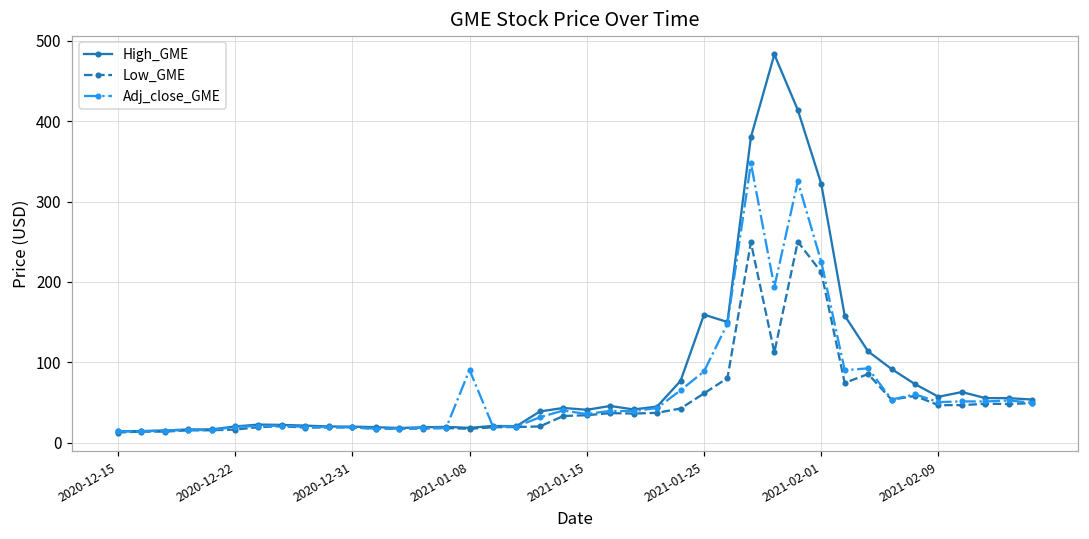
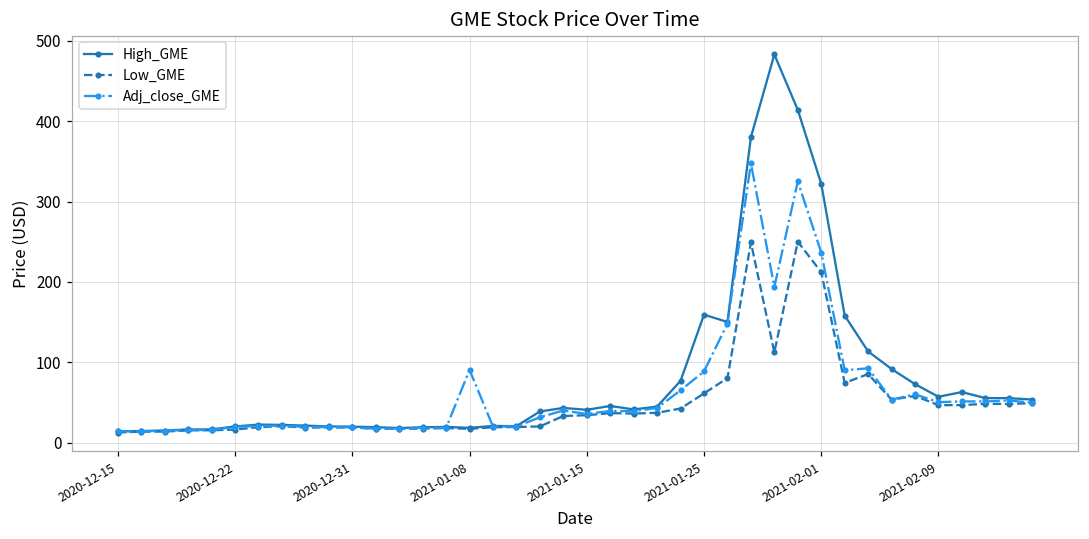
  {
    "Adj_close_GME": {
      "2021-01-08": 90,
      "2021-01-25": 90,
-     "2021-02-01": 230,
+     "2021-02-01": 240,
      "2021-02-09": 50
    }
  }
